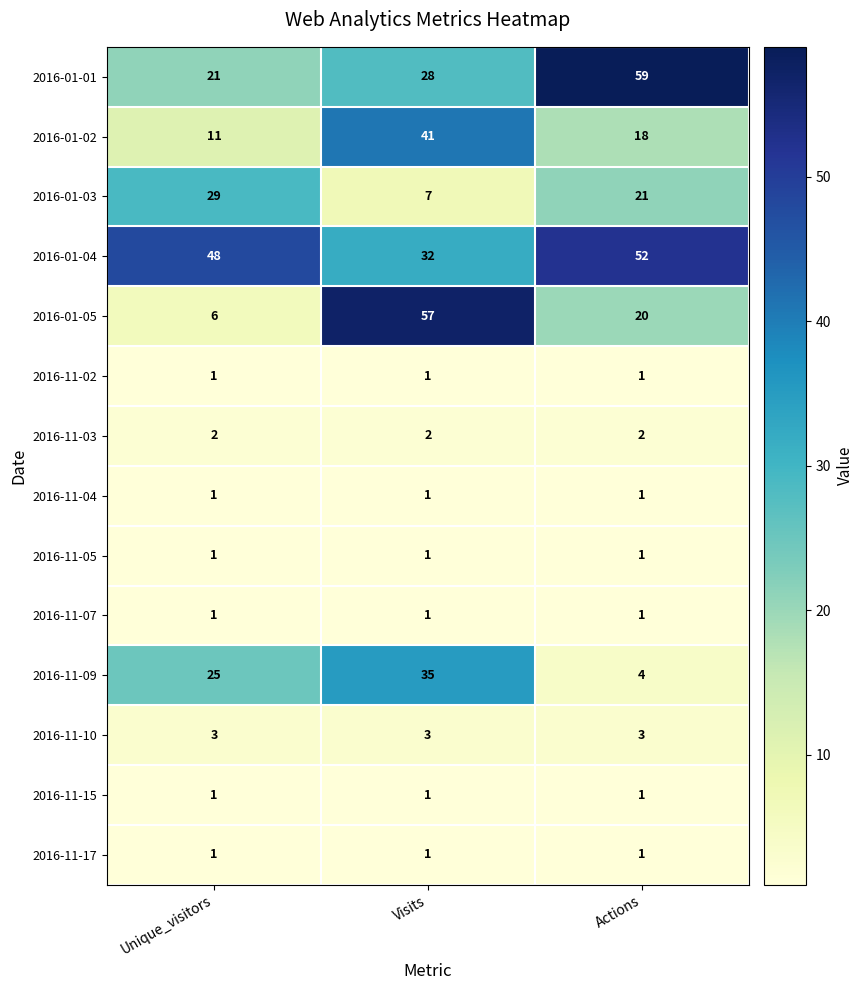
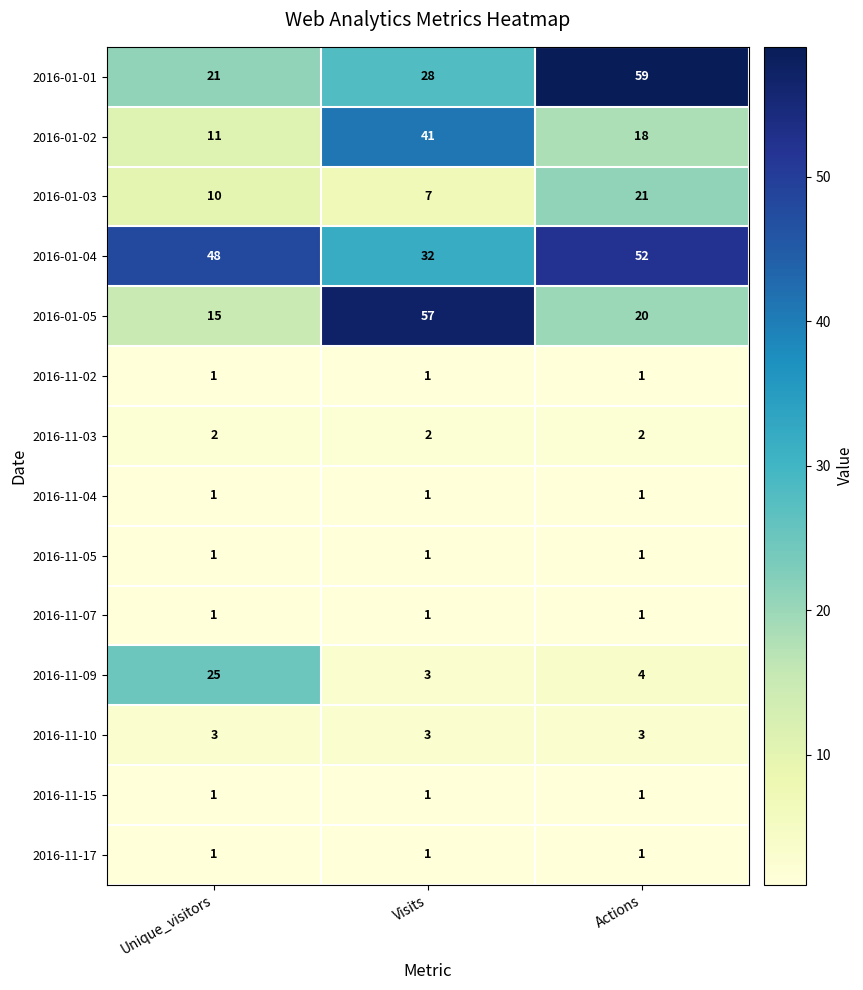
  {
    "2016-01-01": {
      "Unique_visitors": 21,
      "Visits": 28,
      "Actions": 59
    },
    "2016-01-02": {
      "Unique_visitors": 11,
      "Visits": 41,
      "Actions": 18
    },
    "2016-01-03": {
-     "Unique_visitors": 29,
+     "Unique_visitors": 10,
      "Visits": 7,
      "Actions": 21
    },
    "2016-01-04": {
      "Unique_visitors": 48,
      "Visits": 32,
      "Actions": 52
    },
    "2016-01-05": {
-     "Unique_visitors": 6,
+     "Unique_visitors": 15,
      "Visits": 57,
      "Actions": 20
    },
    "2016-11-02": {
      "Unique_visitors": 1,
      "Visits": 1,
      "Actions": 1
    },
    "2016-11-03": {
      "Unique_visitors": 2,
      "Visits": 2,
      "Actions": 2
    },
    "2016-11-04": {
      "Unique_visitors": 1,
      "Visits": 1,
      "Actions": 1
    },
    "2016-11-05": {
      "Unique_visitors": 1,
      "Visits": 1,
      "Actions": 1
    },
    "2016-11-07": {
      "Unique_visitors": 1,
      "Visits": 1,
      "Actions": 1
    },
    "2016-11-09": {
      "Unique_visitors": 25,
-     "Visits": 35,
+     "Visits": 3,
      "Actions": 4
    },
    "2016-11-10": {
      "Unique_visitors": 3,
      "Visits": 3,
      "Actions": 3
    },
    "2016-11-15": {
      "Unique_visitors": 1,
      "Visits": 1,
      "Actions": 1
    },
    "2016-11-17": {
      "Unique_visitors": 1,
      "Visits": 1,
      "Actions": 1
    }
  }
